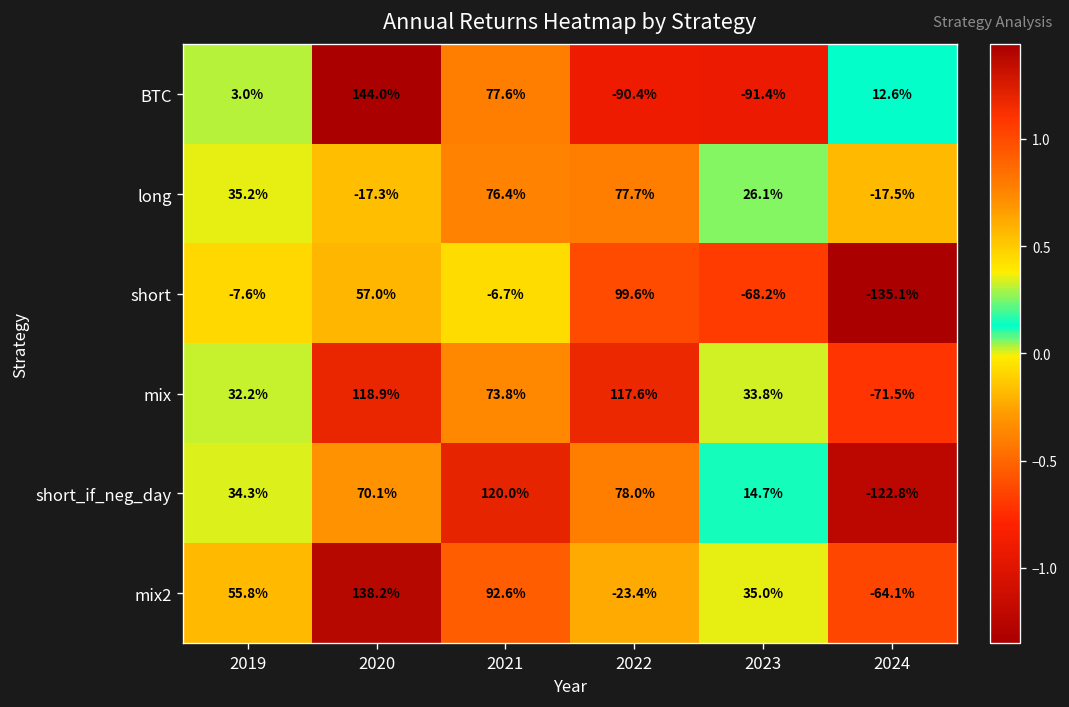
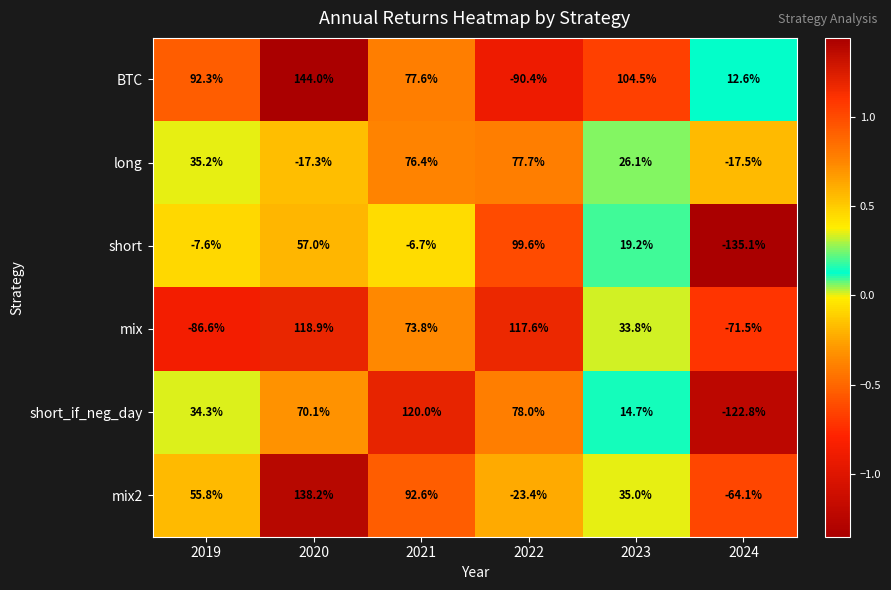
  {
    "BTC": {
-     "2019": "3.0%",
+     "2019": "92.3%",
      "2020": "144.0%",
      "2021": "77.6%",
      "2022": "-90.4%",
-     "2023": "-91.4%",
+     "2023": "104.5%",
      "2024": "12.6%"
    },
    "long": {
      "2019": "35.2%",
      "2020": "-17.3%",
      "2021": "76.4%",
      "2022": "77.7%",
      "2023": "26.1%",
      "2024": "-17.5%"
    },
    "short": {
      "2019": "-7.6%",
      "2020": "57.0%",
      "2021": "-6.7%",
      "2022": "99.6%",
-     "2023": "-68.2%",
+     "2023": "19.2%",
      "2024": "-135.1%"
    },
    "mix": {
-     "2019": "32.2%",
+     "2019": "-86.6%",
      "2020": "118.9%",
      "2021": "73.8%",
      "2022": "117.6%",
      "2023": "33.8%",
      "2024": "-71.5%"
    },
    "short_if_neg_day": {
      "2019": "34.3%",
      "2020": "70.1%",
      "2021": "120.0%",
      "2022": "78.0%",
      "2023": "14.7%",
      "2024": "-122.8%"
    },
    "mix2": {
      "2019": "55.8%",
      "2020": "138.2%",
      "2021": "92.6%",
      "2022": "-23.4%",
      "2023": "35.0%",
      "2024": "-64.1%"
    }
  }
